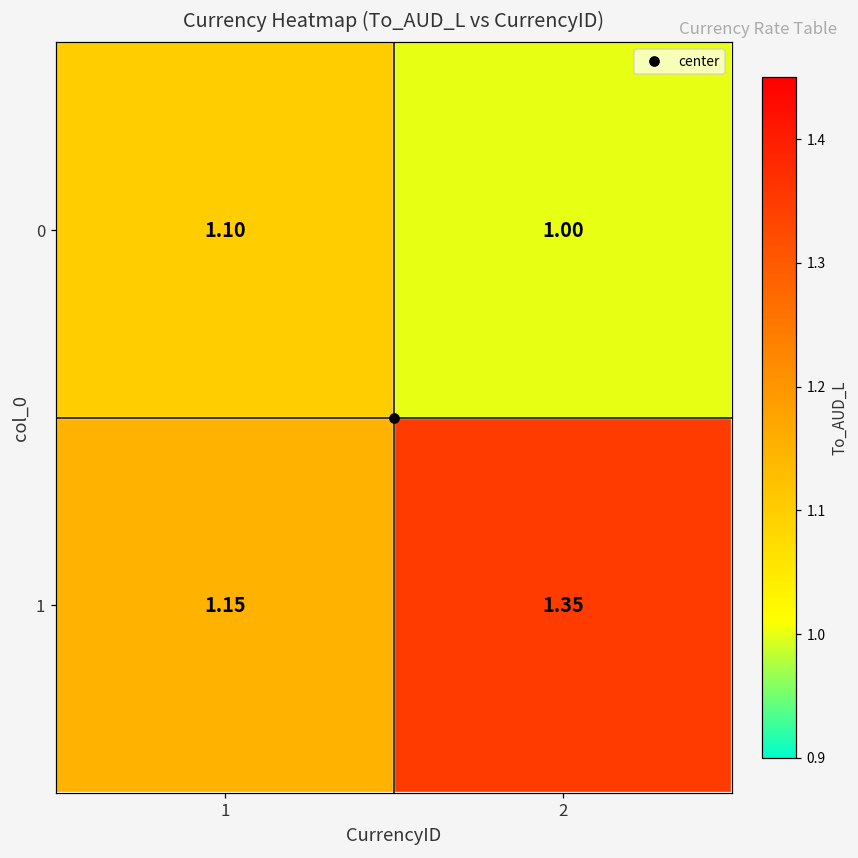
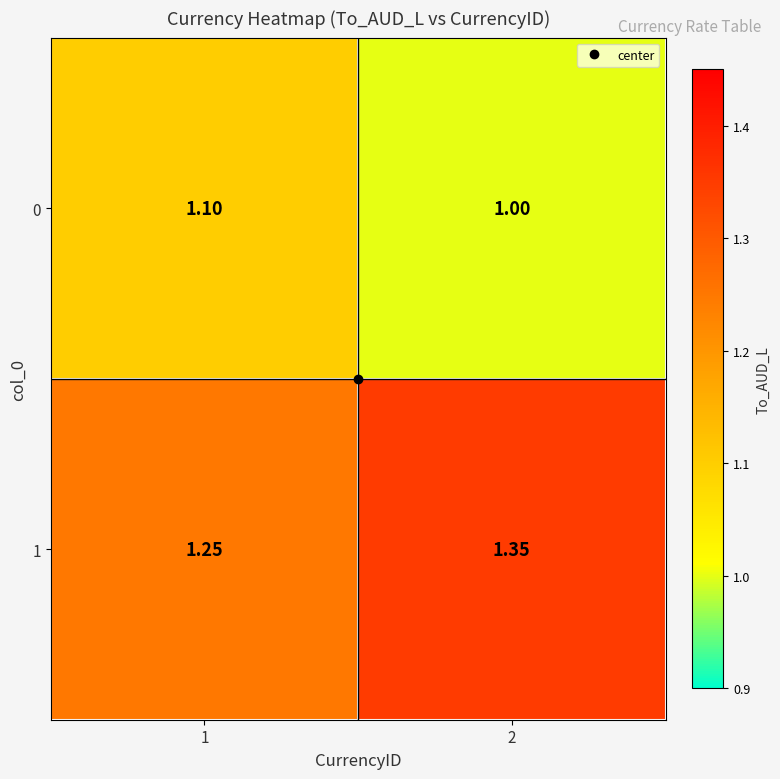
  {
    "0": {
      "1": 1.10,
      "2": 1.00
    },
    "1": {
-     "1": 1.15,
+     "1": 1.25,
      "2": 1.35
    }
  }
